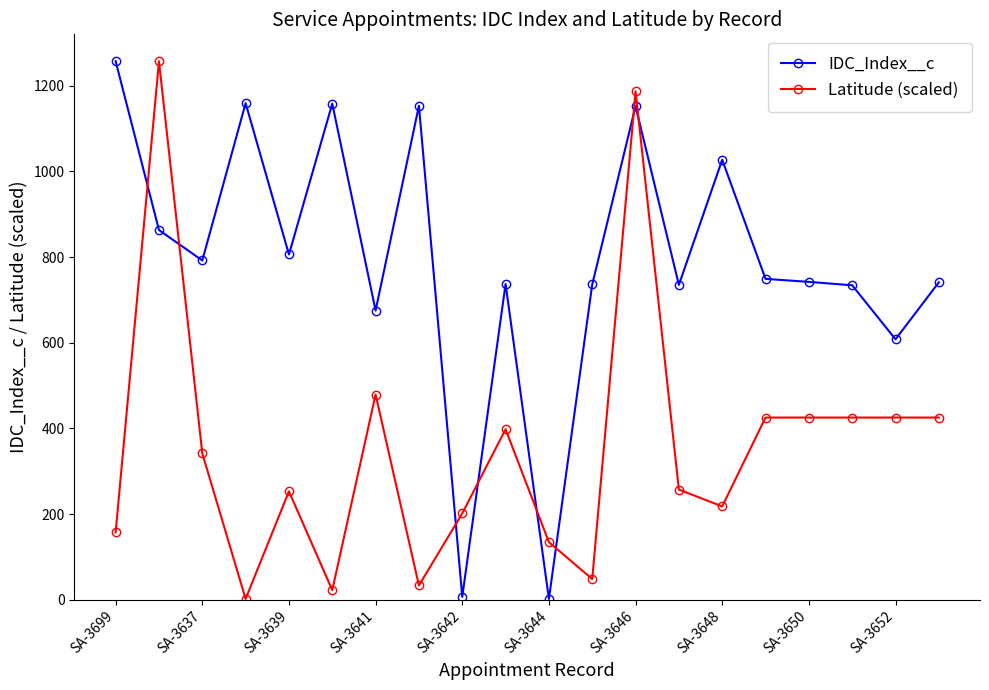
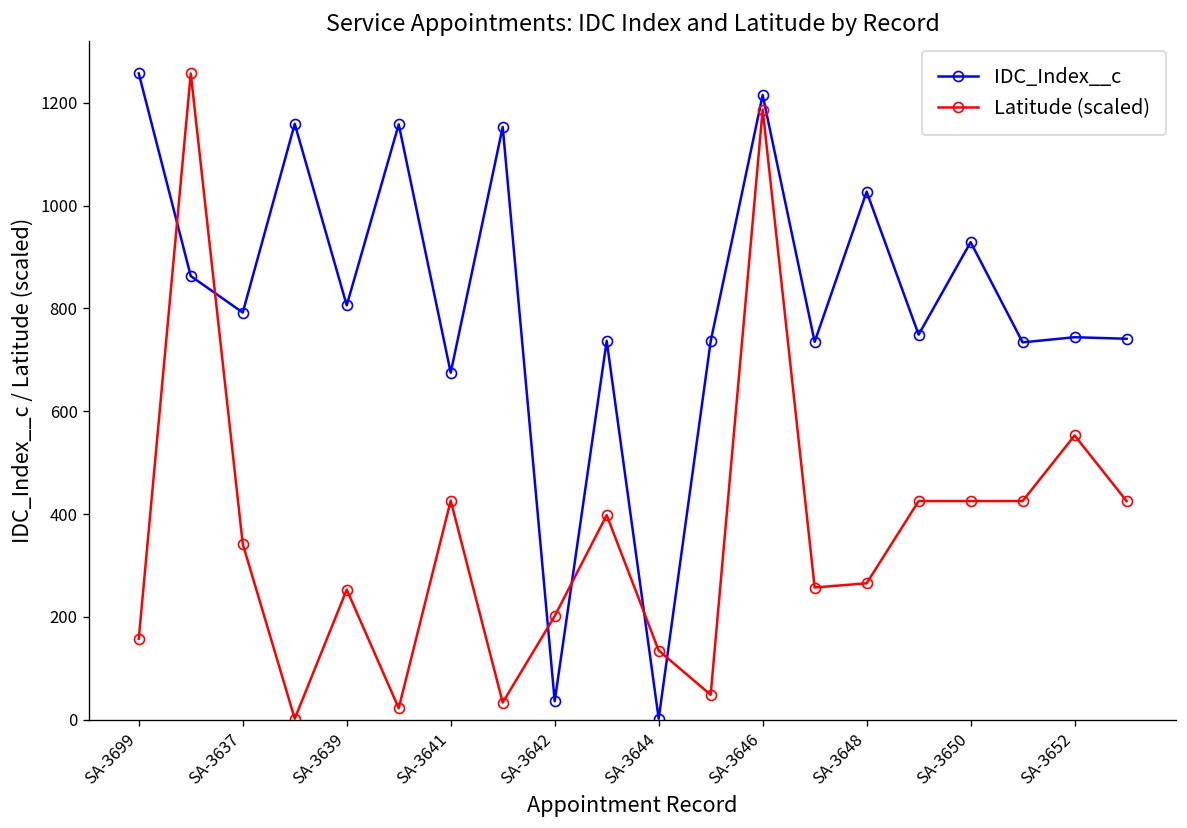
  {
    "IDC_Index__c": {
      "SA-3699": 1260,
      "SA-3637": 790,
      "SA-3639": 810,
      "SA-3641": 680,
-     "SA-3642": 10,
+     "SA-3642": 40,
      "SA-3644": 0,
-     "SA-3646": 1150,
+     "SA-3646": 1220,
      "SA-3648": 1030,
-     "SA-3650": 740,
-     "SA-3652": 610
+     "SA-3650": 930,
+     "SA-3652": 740
    },
    "Latitude (scaled)": {
      "SA-3699": 160,
      "SA-3637": 340,
      "SA-3639": 250,
-     "SA-3641": 480,
+     "SA-3641": 430,
      "SA-3642": 200,
      "SA-3644": 130,
      "SA-3646": 1190,
-     "SA-3648": 220,
+     "SA-3648": 270,
      "SA-3650": 430,
-     "SA-3652": 430
+     "SA-3652": 550
    }
  }
